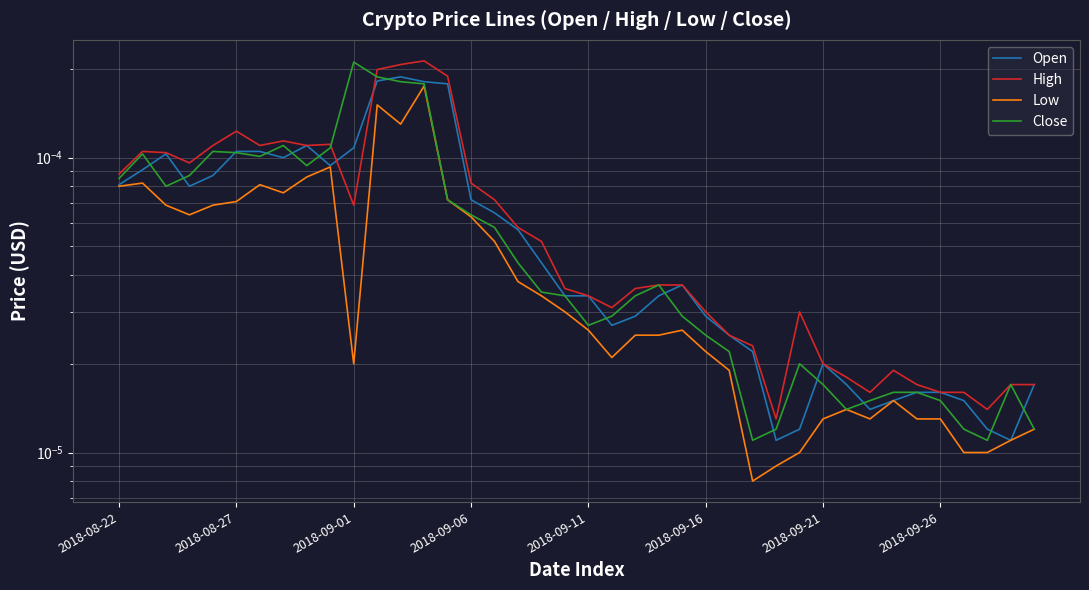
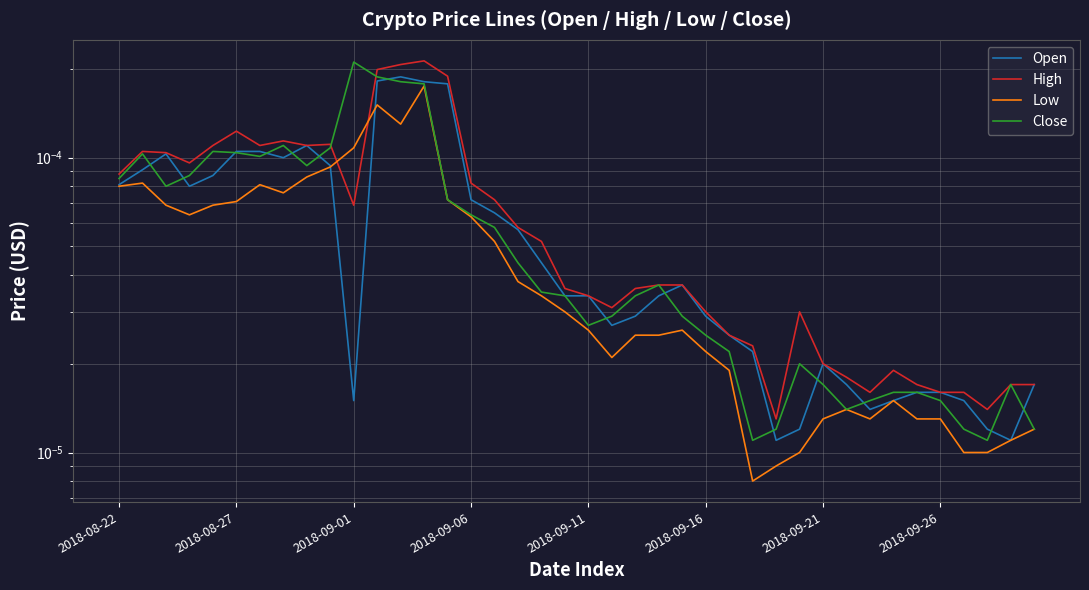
  {
    "Open": {
-     "2018-09-01": 0.000108,
+     "2018-09-01": 0.000015,
      "2018-09-06": 0.000072,
      "2018-09-16": 0.000029
    },
    "High": {
      "2018-08-22": 0.000088,
      "2018-08-27": 0.000123,
      "2018-09-01": 0.000069,
      "2018-09-06": 0.000082,
      "2018-09-16": 0.000030
    },
    "Low": {
      "2018-08-27": 0.000071,
-     "2018-09-01": 0.000020,
+     "2018-09-01": 0.000108,
      "2018-09-11": 0.000026,
      "2018-09-16": 0.000022,
      "2018-09-21": 0.000013,
      "2018-09-26": 0.000013
    },
    "Close": {
      "2018-08-22": 0.000085,
      "2018-09-01": 0.00021,
      "2018-09-11": 0.000027,
      "2018-09-16": 0.000025,
      "2018-09-21": 0.000017,
      "2018-09-26": 0.000015
    }
  }
